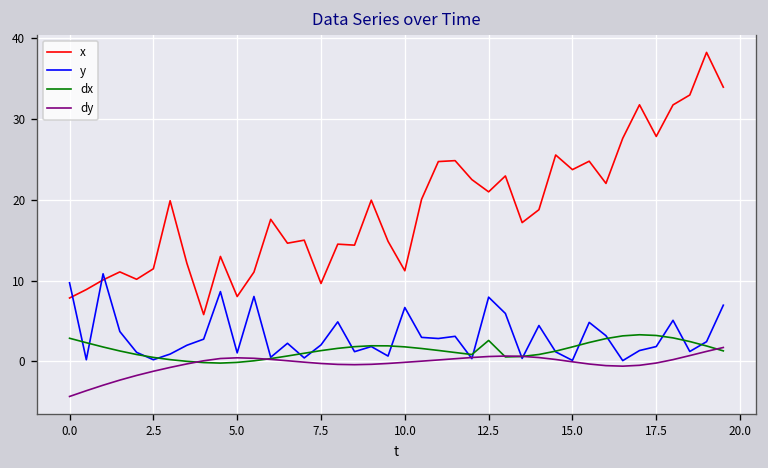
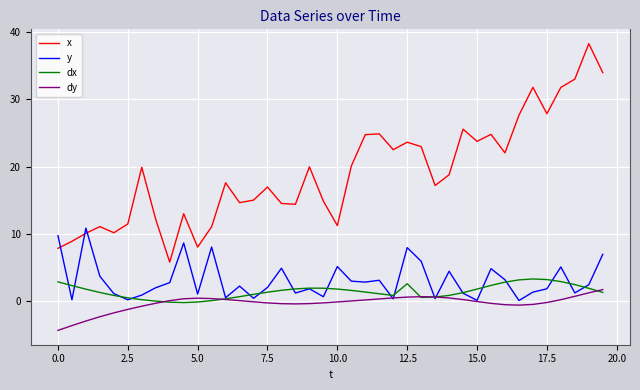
  {
    "x": {
      "0.0": 8,
      "2.5": 11,
      "5.0": 8,
-     "7.5": 10,
+     "7.5": 17,
      "10.0": 11,
-     "12.5": 21,
+     "12.5": 24,
      "15.0": 24,
      "17.5": 28
    },
    "y": {
      "0.0": 10,
      "5.0": 1,
      "7.5": 2,
-     "10.0": 7,
+     "10.0": 5,
      "12.5": 8,
      "17.5": 2
    },
    "dx": {
      "0.0": 3,
      "5.0": 0,
      "7.5": 1,
      "10.0": 2,
      "12.5": 3,
      "15.0": 2,
      "17.5": 3
    },
    "dy": {
      "0.0": -4,
      "2.5": -1,
      "5.0": 0,
      "7.5": 0,
      "10.0": 0,
      "12.5": 1,
      "17.5": 0
    }
  }
